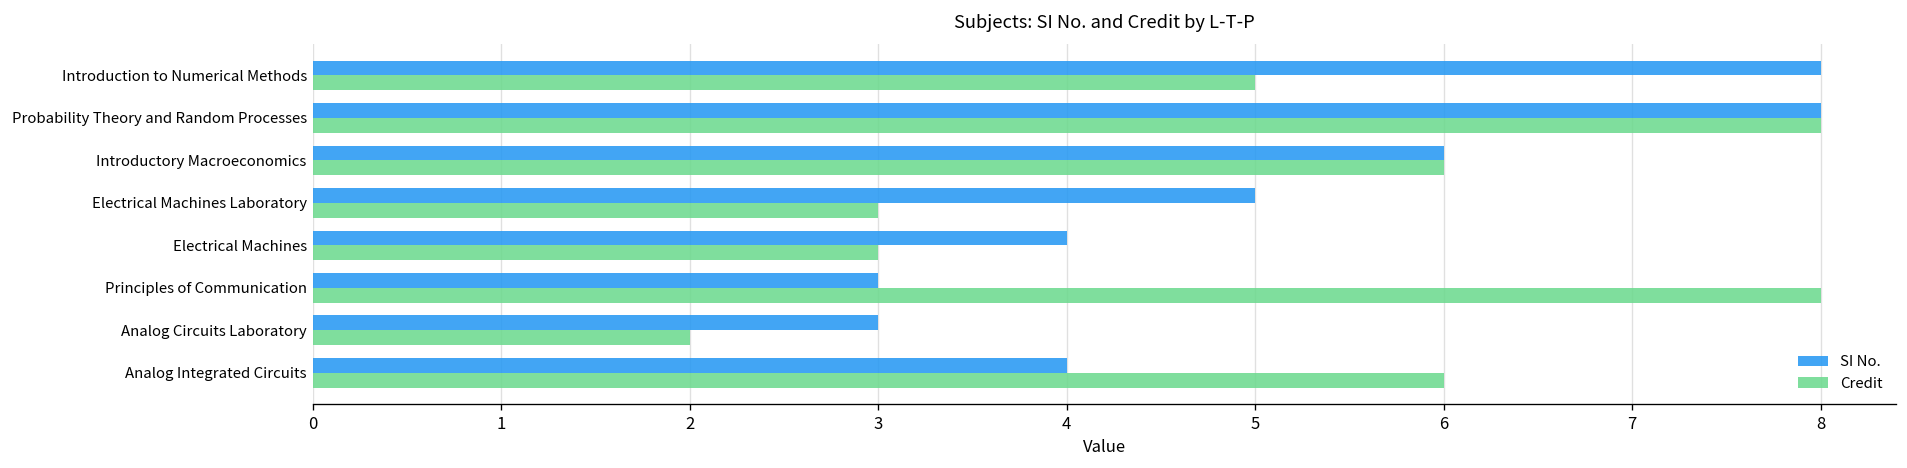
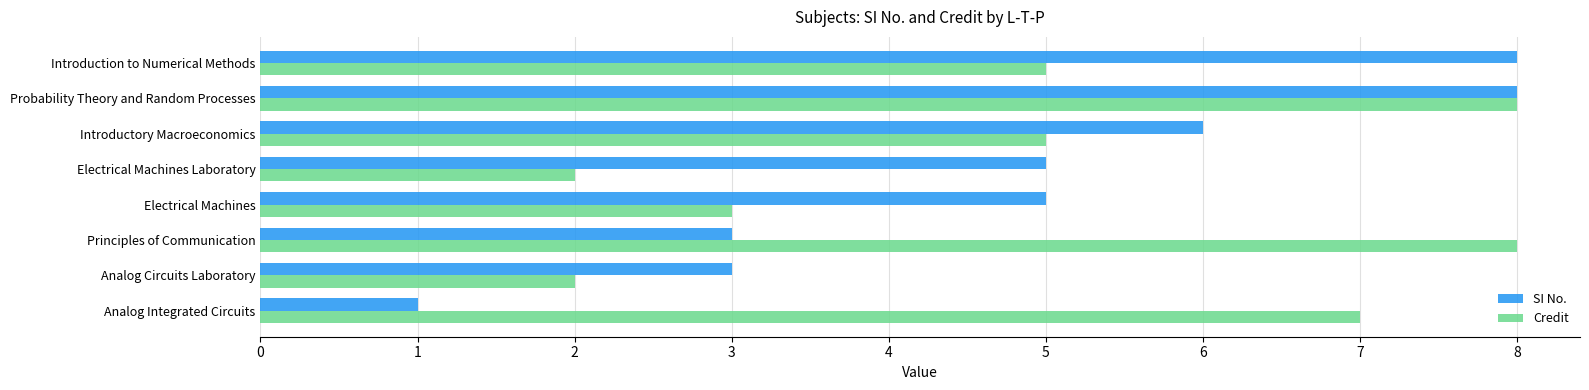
  {
    "SI No.": {
      "Introduction to Numerical Methods": 8,
      "Probability Theory and Random Processes": 8,
      "Introductory Macroeconomics": 6,
      "Electrical Machines Laboratory": 5,
-     "Electrical Machines": 4,
+     "Electrical Machines": 5,
      "Principles of Communication": 3,
      "Analog Circuits Laboratory": 3,
-     "Analog Integrated Circuits": 4
+     "Analog Integrated Circuits": 1
    },
    "Credit": {
      "Introduction to Numerical Methods": 5,
      "Probability Theory and Random Processes": 8,
-     "Introductory Macroeconomics": 6,
-     "Electrical Machines Laboratory": 3,
+     "Introductory Macroeconomics": 5,
+     "Electrical Machines Laboratory": 2,
      "Electrical Machines": 3,
      "Principles of Communication": 8,
      "Analog Circuits Laboratory": 2,
-     "Analog Integrated Circuits": 6
+     "Analog Integrated Circuits": 7
    }
  }
